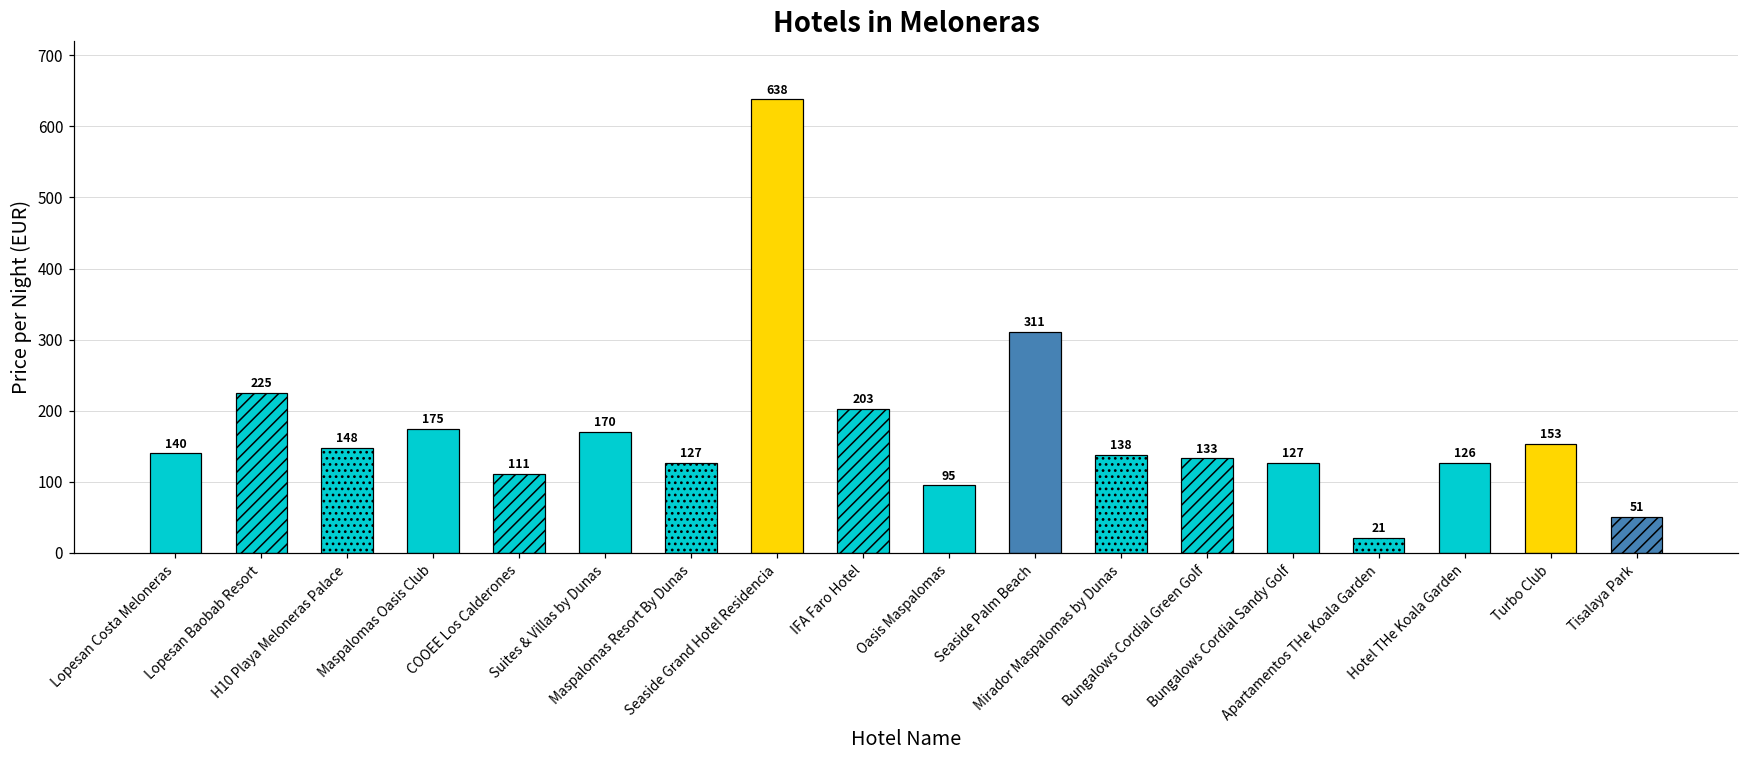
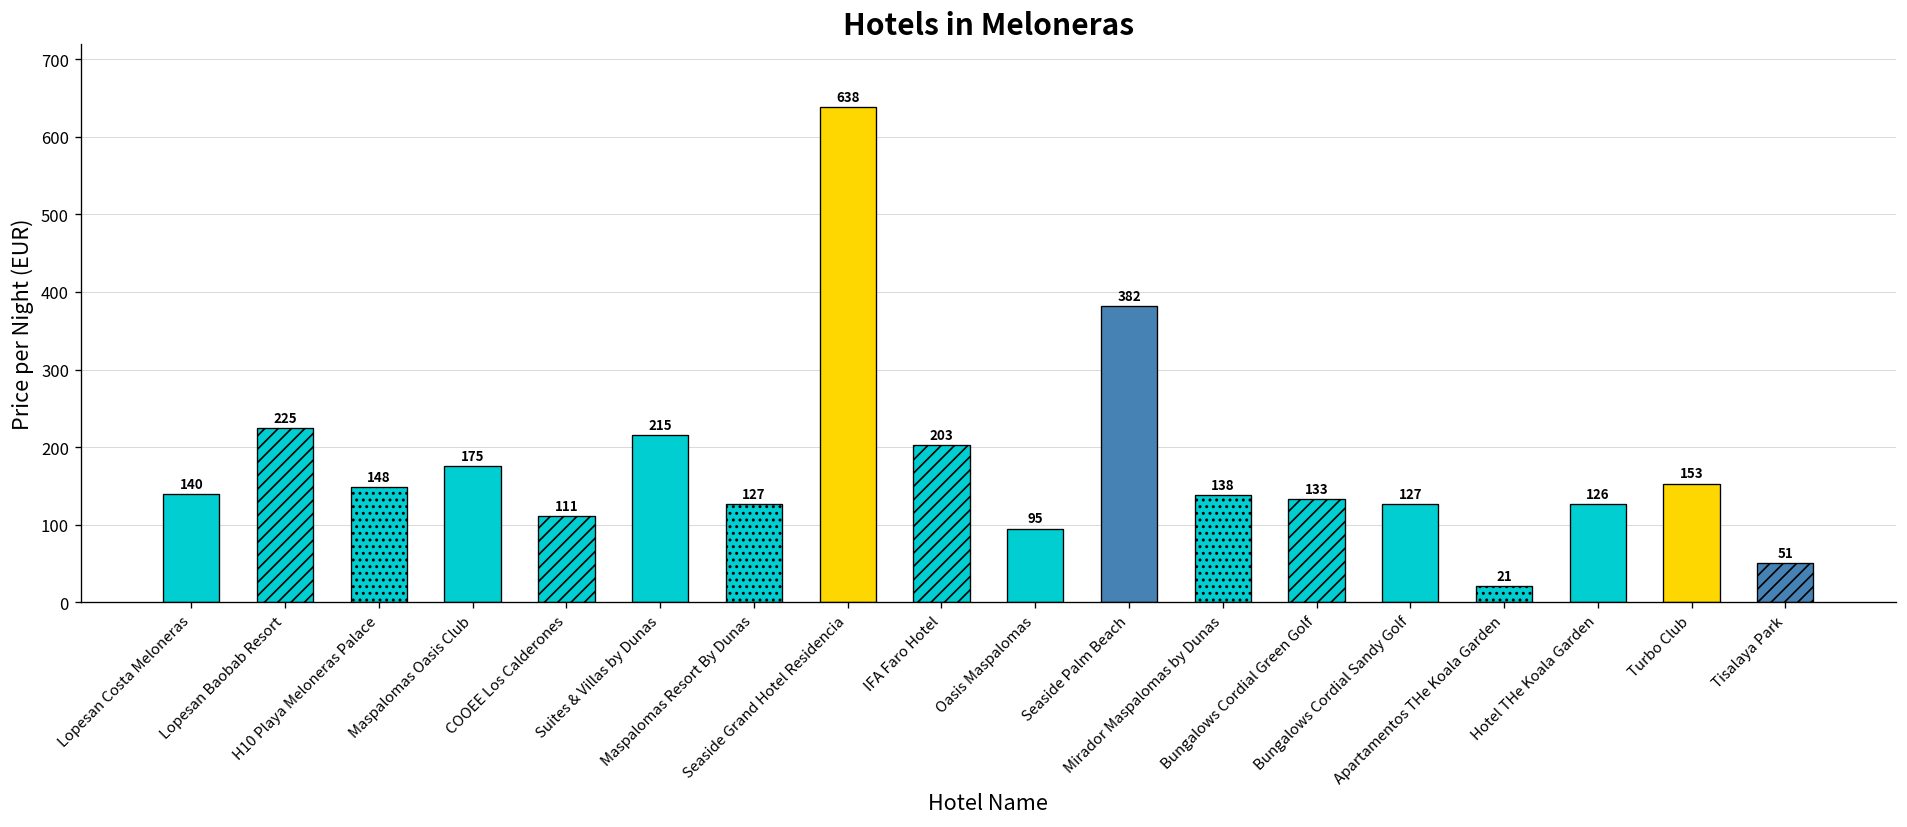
  {
    "Lopesan Costa Meloneras": 140,
    "Lopesan Baobab Resort": 225,
    "H10 Playa Meloneras Palace": 148,
    "Maspalomas Oasis Club": 175,
    "COOEE Los Calderones": 111,
-   "Suites & Villas by Dunas": 170,
+   "Suites & Villas by Dunas": 215,
    "Maspalomas Resort By Dunas": 127,
    "Seaside Grand Hotel Residencia": 638,
    "IFA Faro Hotel": 203,
    "Oasis Maspalomas": 95,
-   "Seaside Palm Beach": 311,
+   "Seaside Palm Beach": 382,
    "Mirador Maspalomas by Dunas": 138,
    "Bungalows Cordial Green Golf": 133,
    "Bungalows Cordial Sandy Golf": 127,
    "Apartamentos THe Koala Garden": 21,
    "Hotel THe Koala Garden": 126,
    "Turbo Club": 153,
    "Tisalaya Park": 51
  }
